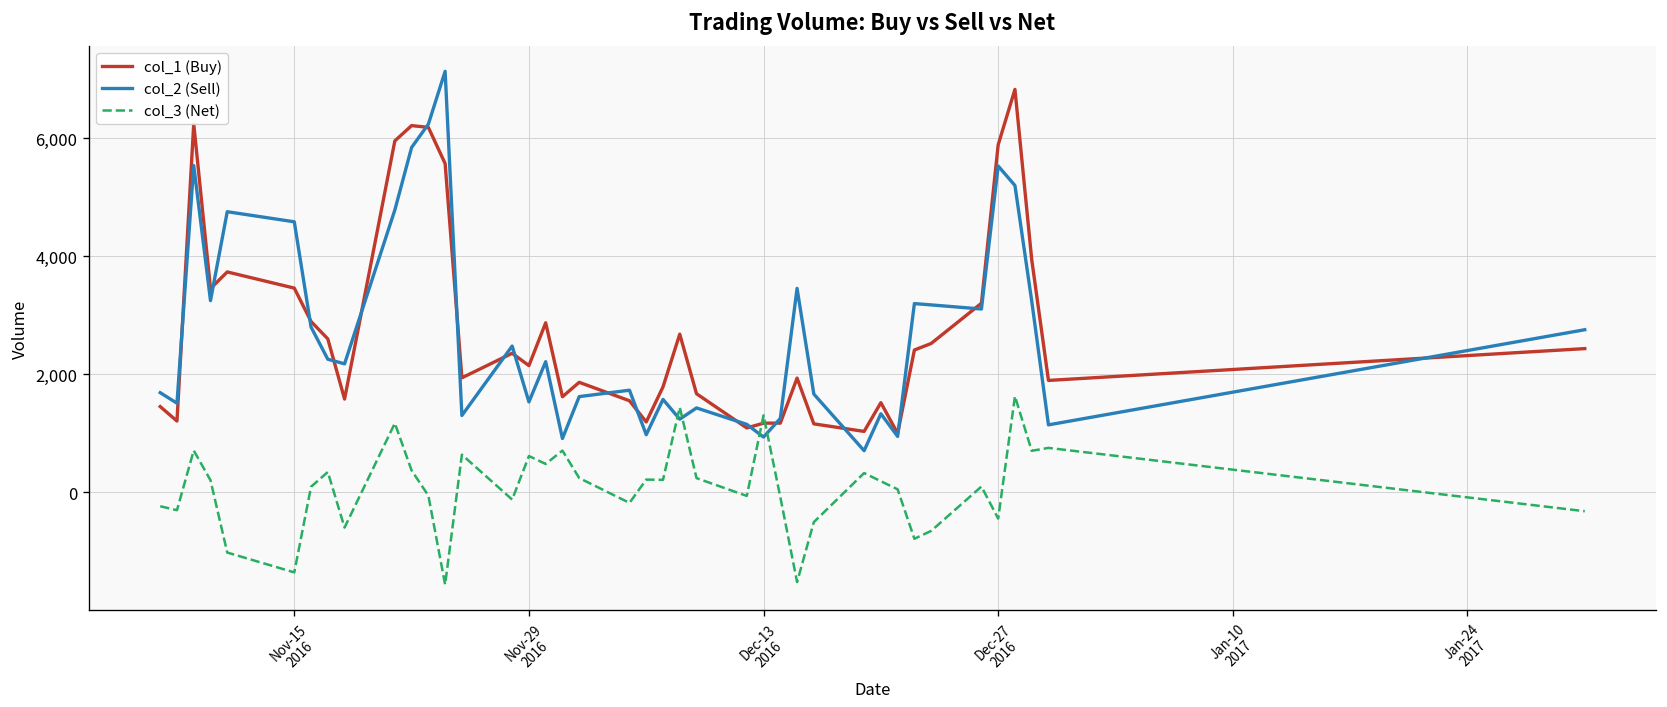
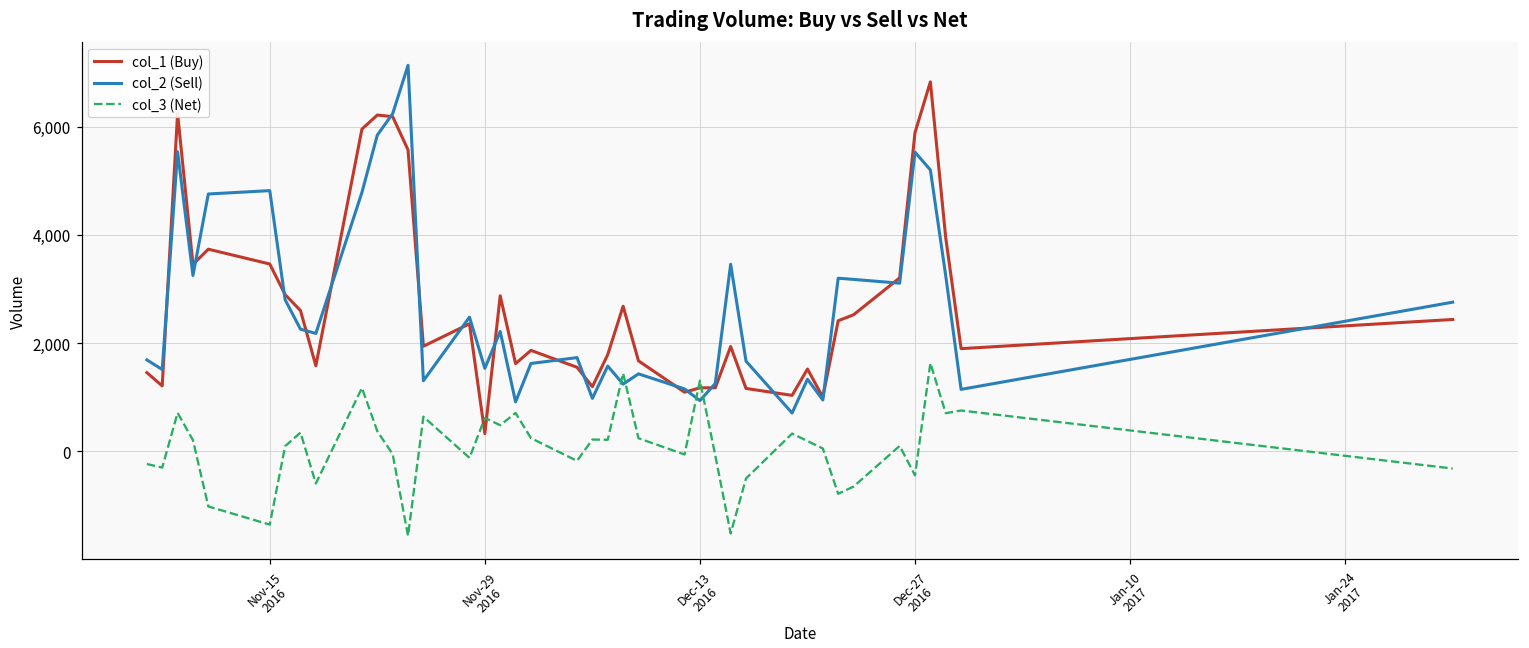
  {
    "col_1 (Buy)": {
      "Nov-15 2016": "3,500",
-     "Nov-29 2016": "2,100",
+     "Nov-29 2016": "300",
      "Dec-13 2016": "1,200",
      "Dec-27 2016": "5,900"
    },
    "col_2 (Sell)": {
-     "Nov-15 2016": "4,600",
+     "Nov-15 2016": "4,800",
      "Nov-29 2016": "1,500",
      "Dec-13 2016": "900",
      "Dec-27 2016": "5,500"
    },
    "col_3 (Net)": {
      "Nov-15 2016": "-1,400",
      "Nov-29 2016": "600",
      "Dec-13 2016": "1,300",
      "Dec-27 2016": "-400"
    }
  }
